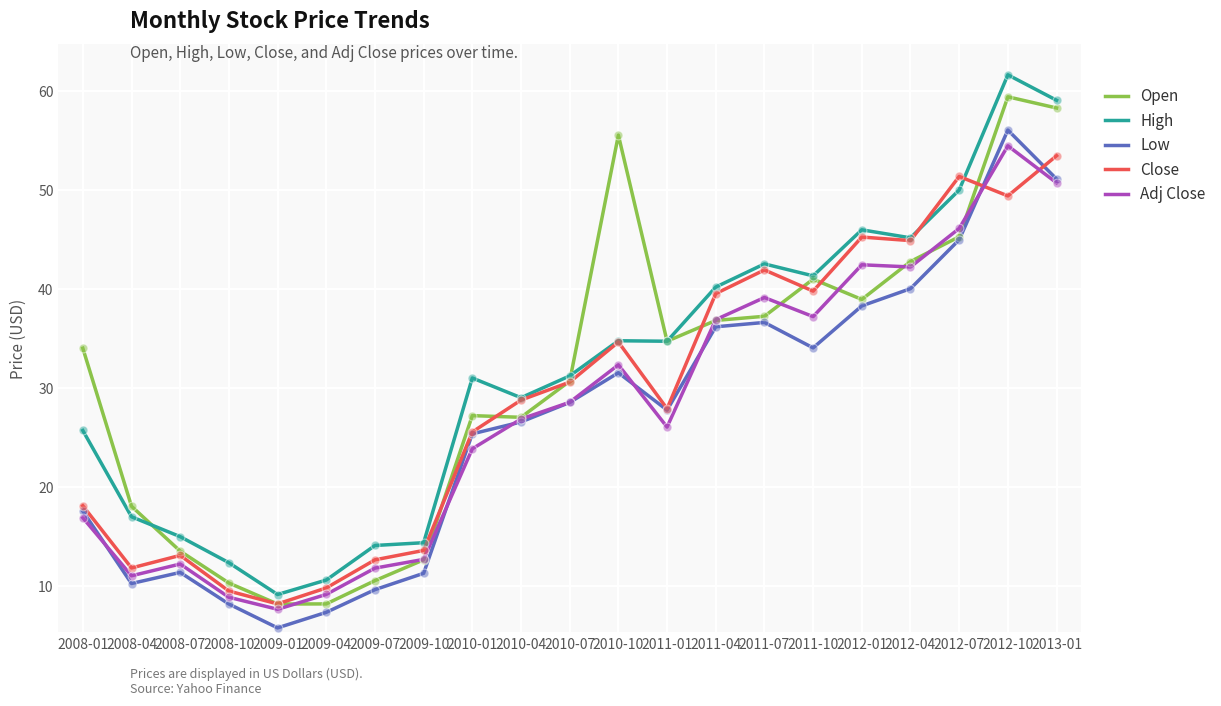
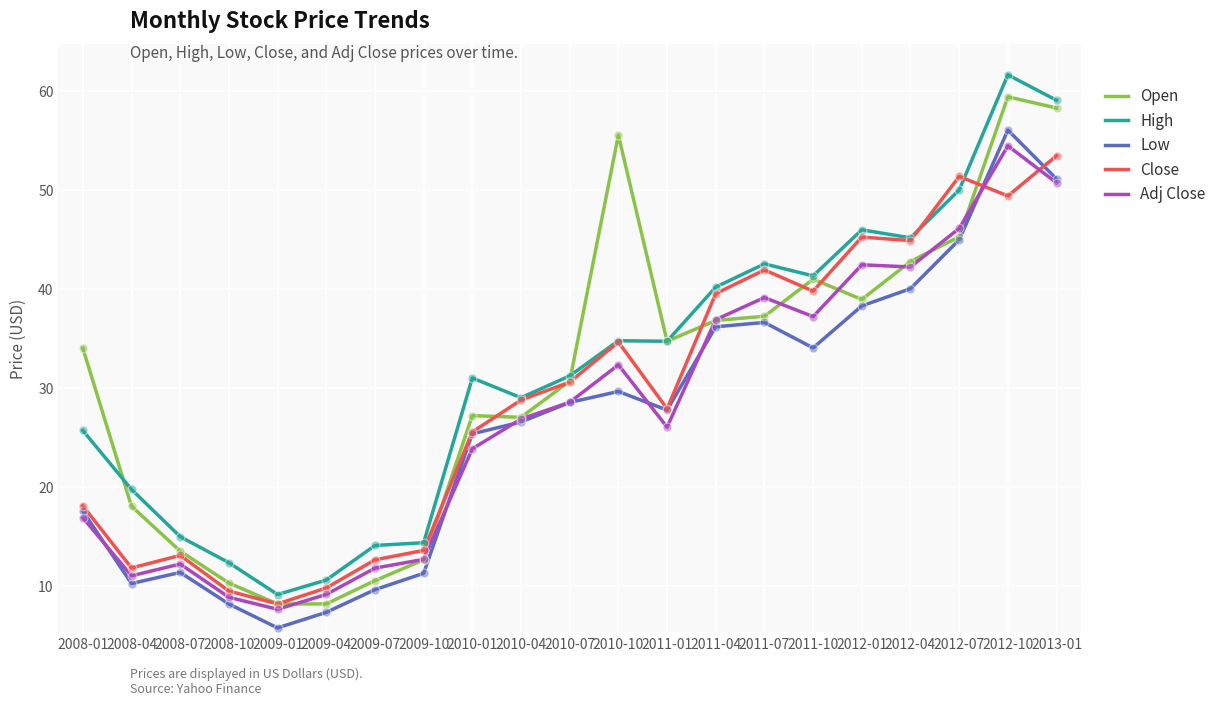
  {
    "Open": {
      "2008-01": 34,
      "2008-04": 18,
      "2008-07": 14,
      "2008-10": 10,
      "2009-04": 8,
      "2009-07": 11,
      "2010-01": 27,
      "2010-10": 56,
      "2011-07": 37,
      "2011-10": 41,
      "2012-01": 39,
      "2012-04": 43,
      "2012-07": 45,
      "2012-10": 59,
      "2013-01": 58
    },
    "High": {
      "2008-01": 26,
-     "2008-04": 17,
+     "2008-04": 20,
      "2008-07": 15,
      "2008-10": 12,
      "2009-01": 9,
      "2009-04": 11,
      "2009-07": 14,
      "2009-10": 14,
      "2010-01": 31,
      "2010-07": 31,
      "2011-04": 40,
      "2011-07": 43,
      "2011-10": 41,
      "2012-01": 46,
      "2012-04": 45,
      "2012-07": 50,
      "2012-10": 62,
      "2013-01": 59
    },
    "Low": {
      "2008-01": 18,
      "2008-04": 10,
      "2008-07": 11,
      "2008-10": 8,
      "2009-01": 6,
      "2009-04": 7,
      "2009-07": 10,
      "2009-10": 11,
      "2010-04": 27,
-     "2010-10": 32,
+     "2010-10": 30,
      "2011-04": 36,
      "2011-07": 37,
      "2011-10": 34,
      "2012-01": 38,
      "2012-04": 40,
      "2012-07": 45,
      "2012-10": 56,
      "2013-01": 51
    },
    "Close": {
      "2008-01": 18,
      "2008-04": 12,
      "2008-07": 13,
      "2008-10": 9,
      "2009-04": 10,
      "2009-07": 13,
      "2009-10": 14,
      "2011-04": 40,
      "2011-07": 42,
      "2011-10": 40,
      "2012-01": 45,
      "2012-04": 45,
      "2012-07": 51,
      "2012-10": 49,
      "2013-01": 53
    },
    "Adj Close": {
      "2008-01": 17,
      "2008-04": 11,
      "2008-07": 12,
      "2008-10": 9,
      "2009-01": 8,
      "2009-04": 9,
      "2009-07": 12,
      "2010-01": 24,
      "2010-10": 32,
      "2011-01": 26,
      "2011-07": 39,
      "2011-10": 37,
      "2012-01": 42,
      "2012-04": 42,
      "2012-07": 46,
      "2012-10": 54,
      "2013-01": 51
    }
  }
